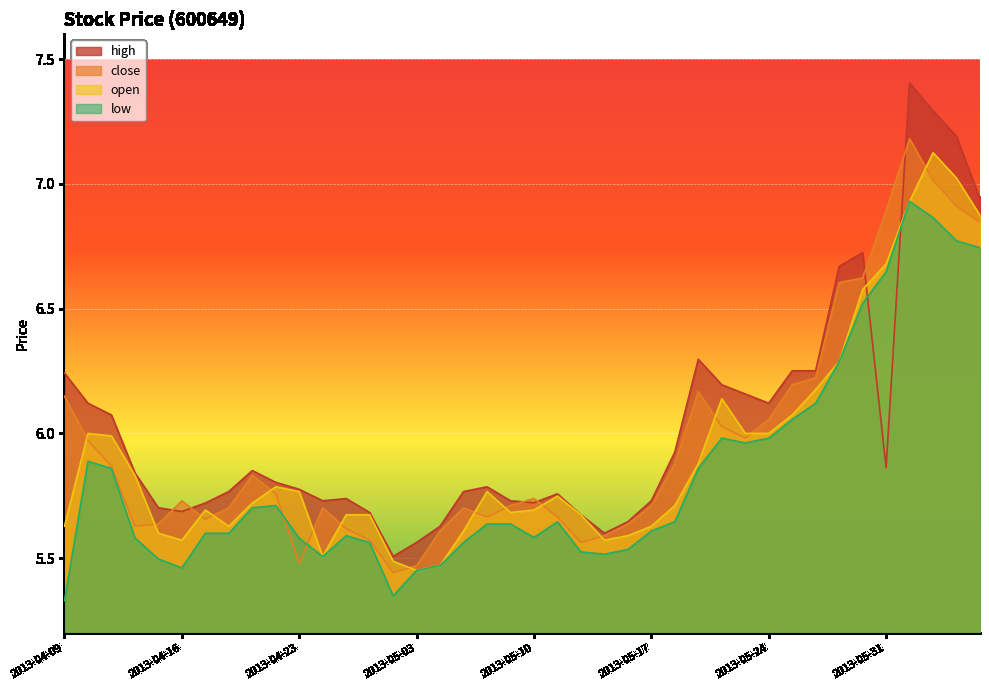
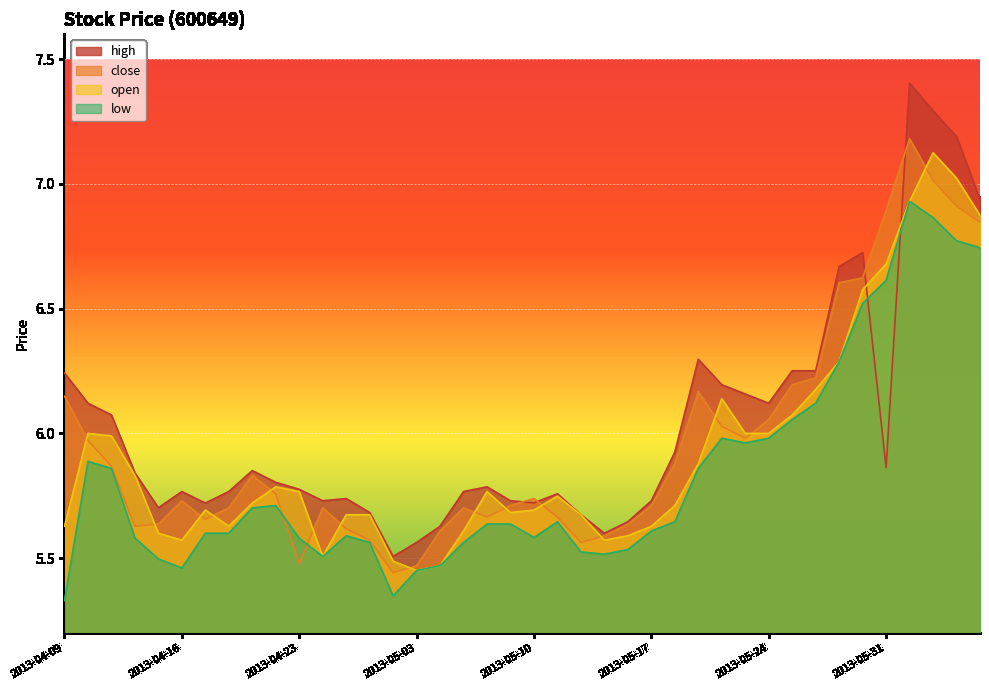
  {
    "high": {
      "2013-04-09": 6.24,
-     "2013-04-16": 5.69,
+     "2013-04-16": 5.77,
      "2013-05-03": 5.56,
      "2013-05-10": 5.72,
      "2013-05-17": 5.73,
      "2013-05-24": 6.12,
      "2013-05-31": 5.86
    },
    "low": {
      "2013-04-09": 5.33,
      "2013-04-16": 5.46,
      "2013-04-23": 5.58,
      "2013-05-10": 5.58,
      "2013-05-17": 5.61,
      "2013-05-24": 5.98,
-     "2013-05-31": 6.65
+     "2013-05-31": 6.61
    }
  }
